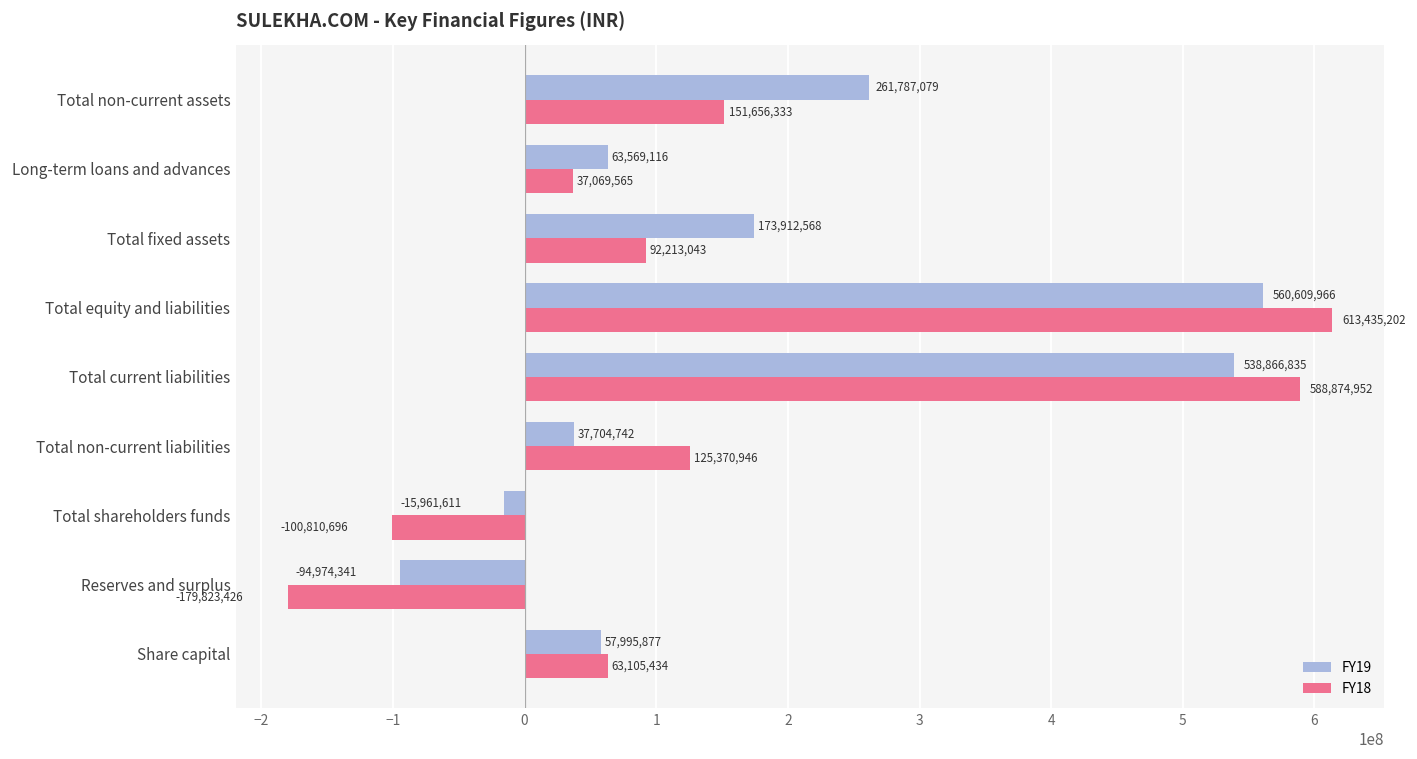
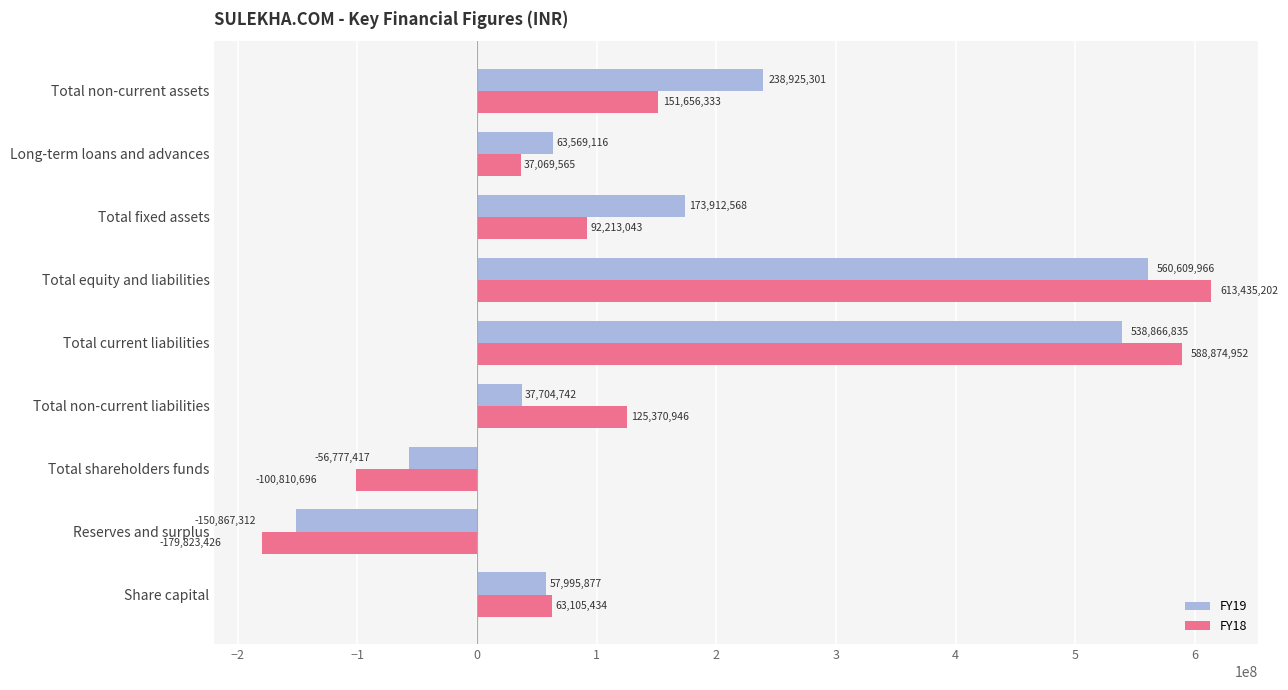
  {
    "FY19": {
-     "Total non-current assets": "261,787,079",
+     "Total non-current assets": "238,925,301",
      "Long-term loans and advances": "63,569,116",
      "Total fixed assets": "173,912,568",
      "Total equity and liabilities": "560,609,966",
      "Total current liabilities": "538,866,835",
      "Total non-current liabilities": "37,704,742",
-     "Total shareholders funds": "-15,961,611",
-     "Reserves and surplus": "-94,974,341",
+     "Total shareholders funds": "-56,777,417",
+     "Reserves and surplus": "-150,867,312",
      "Share capital": "57,995,877"
    },
    "FY18": {
      "Total non-current assets": "151,656,333",
      "Long-term loans and advances": "37,069,565",
      "Total fixed assets": "92,213,043",
      "Total equity and liabilities": "613,435,202",
      "Total current liabilities": "588,874,952",
      "Total non-current liabilities": "125,370,946",
      "Share capital": "63,105,434"
    }
  }
